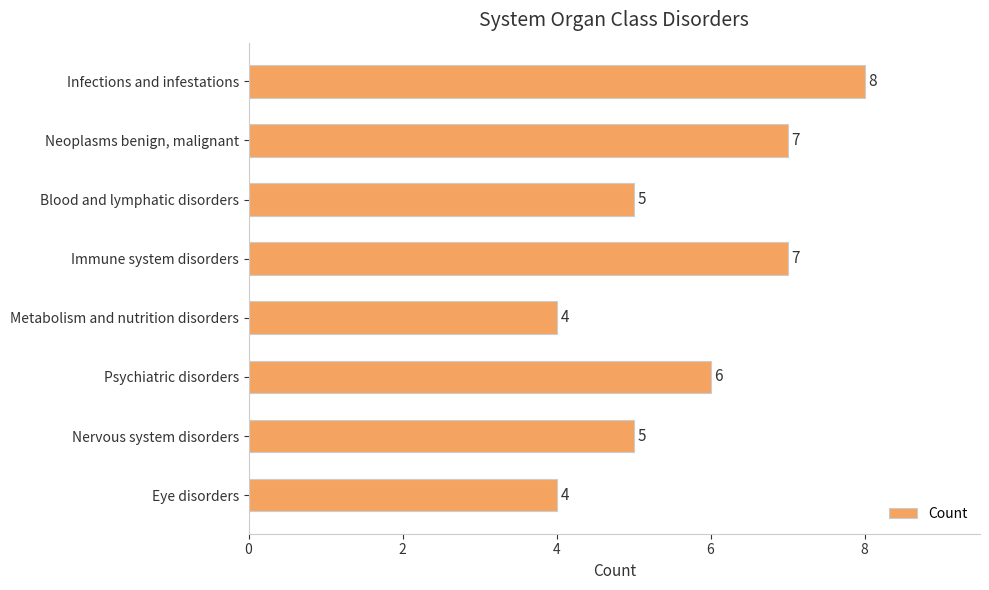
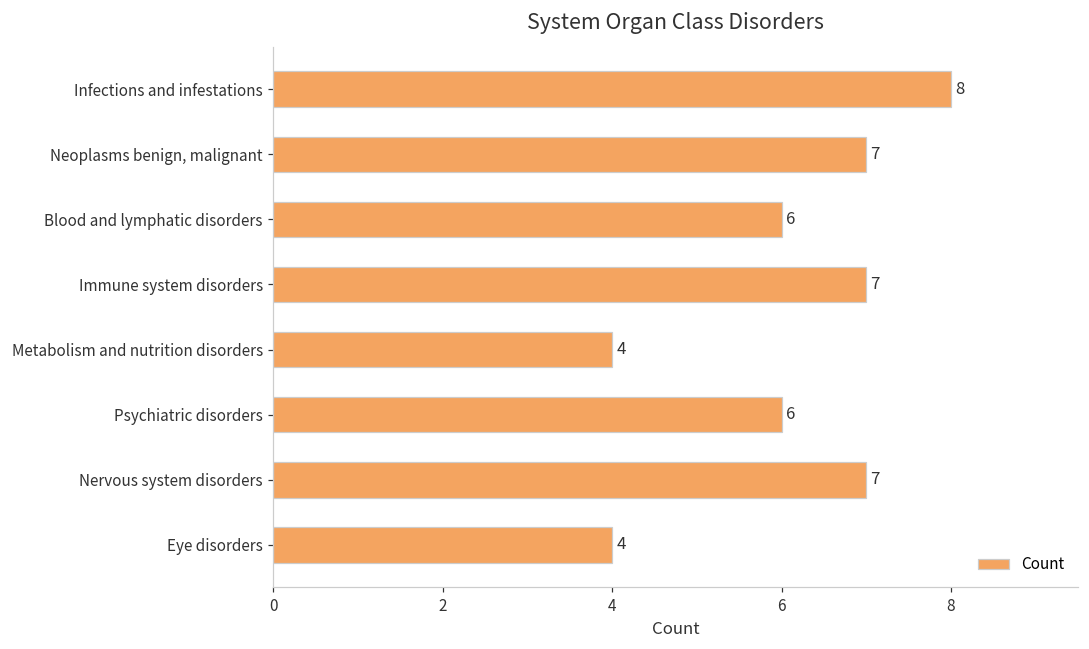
  {
    "Infections and infestations": 8,
    "Neoplasms benign, malignant": 7,
-   "Blood and lymphatic disorders": 5,
+   "Blood and lymphatic disorders": 6,
    "Immune system disorders": 7,
    "Metabolism and nutrition disorders": 4,
    "Psychiatric disorders": 6,
-   "Nervous system disorders": 5,
+   "Nervous system disorders": 7,
    "Eye disorders": 4
  }
